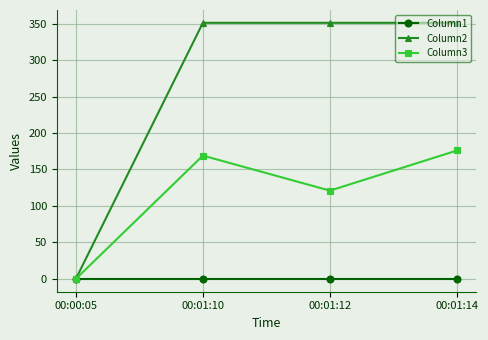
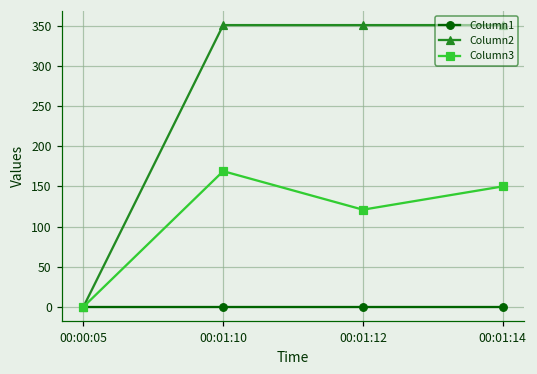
  {
    "Column1": {
      "00:01:10": 0,
      "00:01:12": 0,
      "00:01:14": 0
    },
    "Column2": {
      "00:01:10": 350,
      "00:01:12": 350
    },
    "Column3": {
      "00:01:10": 170,
      "00:01:12": 120,
-     "00:01:14": 180
+     "00:01:14": 150
    }
  }
